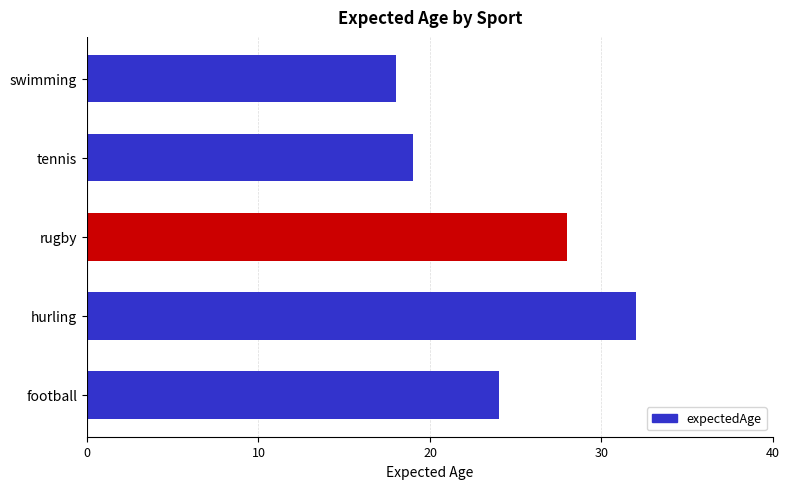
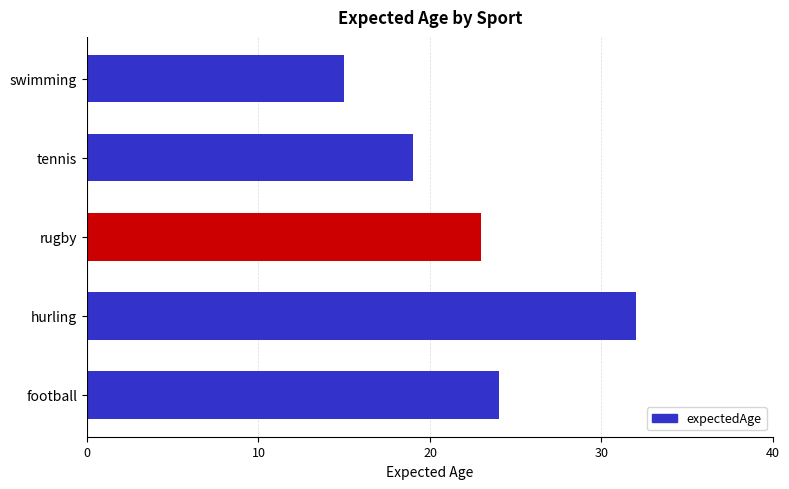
  {
-   "swimming": 18,
+   "swimming": 15,
    "tennis": 19,
-   "rugby": 28,
+   "rugby": 23,
    "hurling": 32,
    "football": 24
  }
